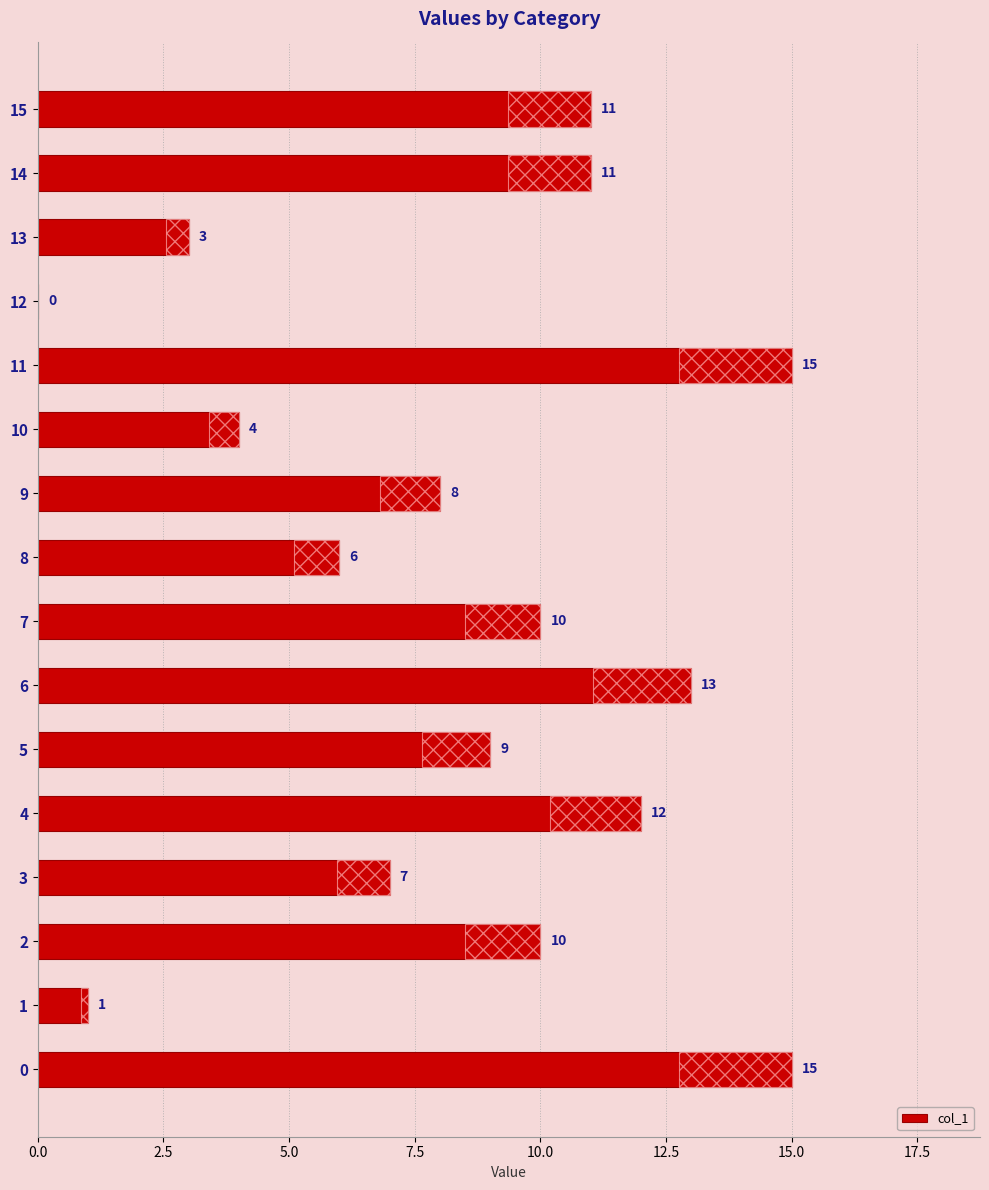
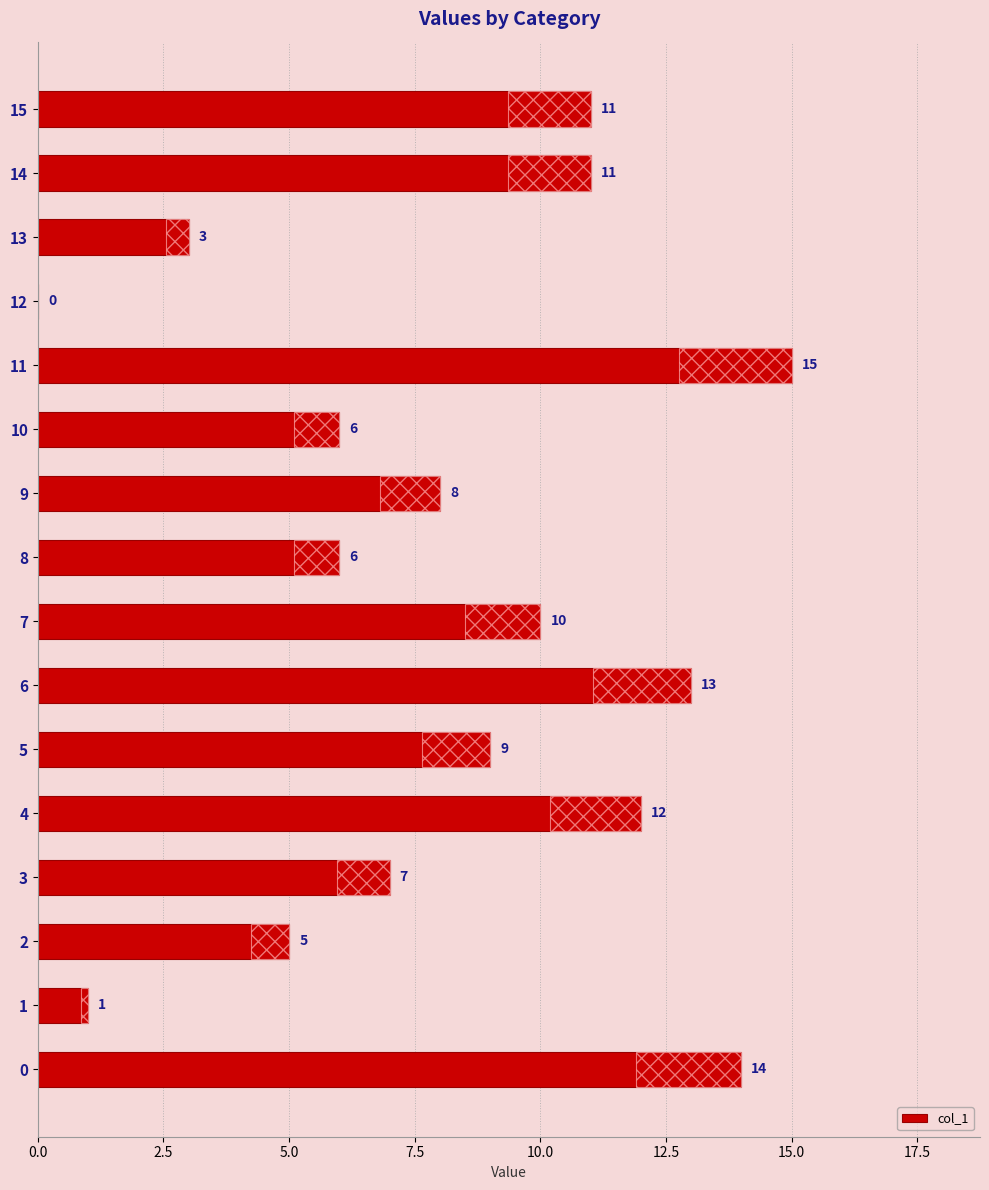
  {
    "15": 11,
    "14": 11,
    "13": 3,
    "12": 0,
    "11": 15,
-   "10": 4,
+   "10": 6,
    "9": 8,
    "8": 6,
    "7": 10,
    "6": 13,
    "5": 9,
    "4": 12,
    "3": 7,
-   "2": 10,
+   "2": 5,
    "1": 1,
-   "0": 15
+   "0": 14
  }
